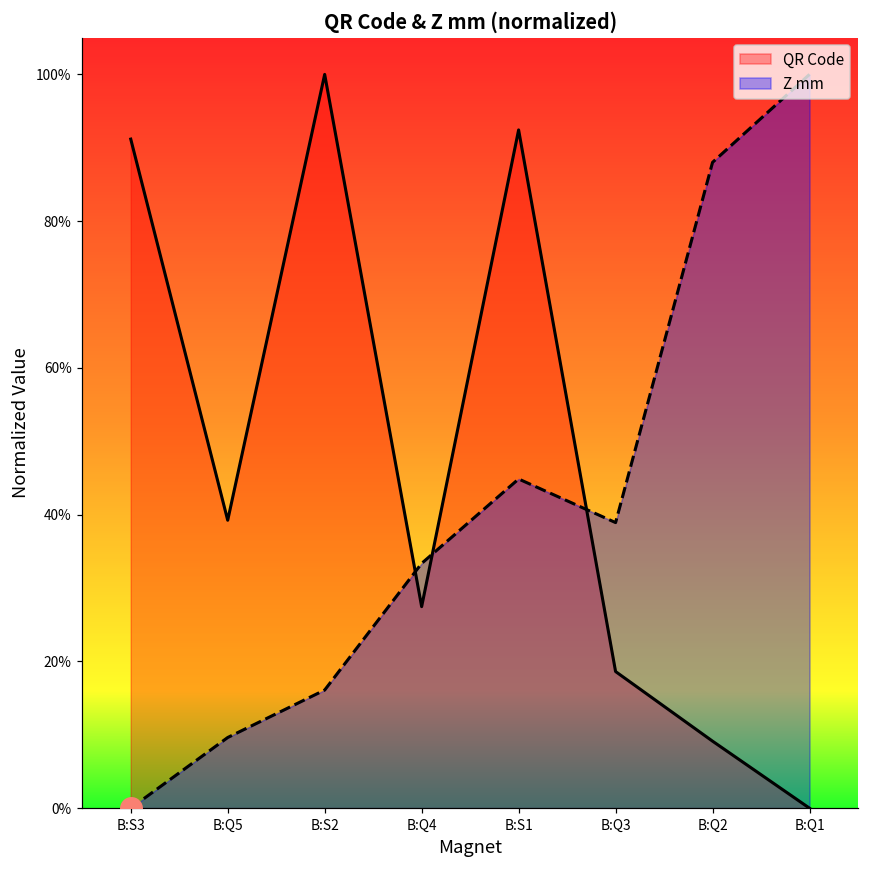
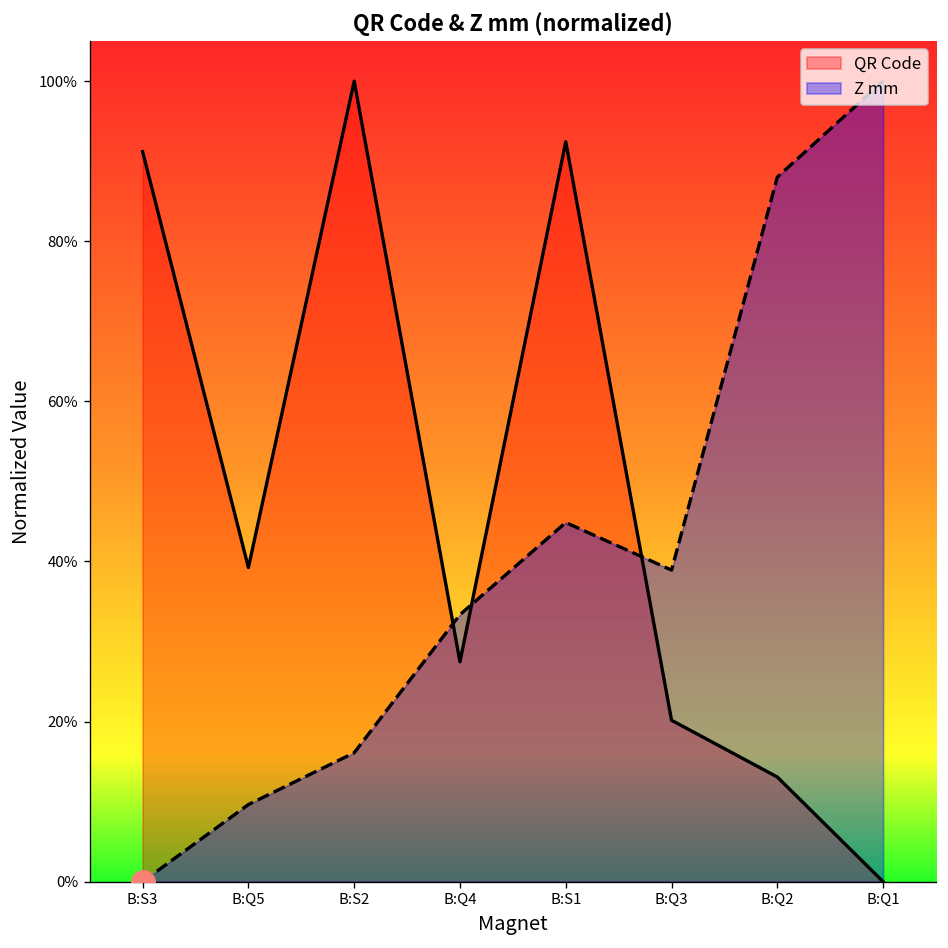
  {
    "QR Code": {
      "B:S3": "91%",
      "B:Q5": "39%",
      "B:S2": "100%",
      "B:Q4": "27%",
      "B:S1": "92%",
-     "B:Q3": "19%",
-     "B:Q2": "9%",
+     "B:Q3": "20%",
+     "B:Q2": "13%",
      "B:Q1": "0%"
    },
    "Z mm": {
      "B:Q5": "10%",
      "B:S2": "16%",
      "B:Q4": "33%",
      "B:S1": "45%",
      "B:Q3": "39%",
      "B:Q2": "88%"
    }
  }
